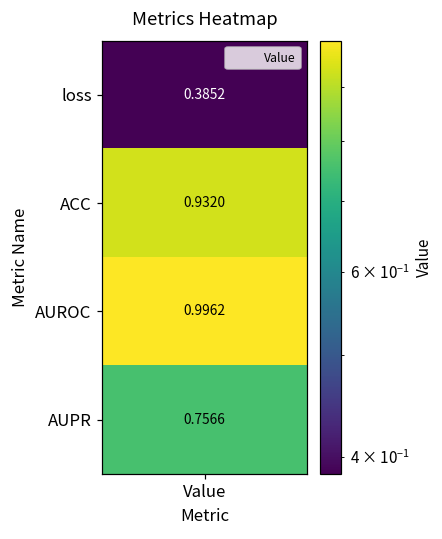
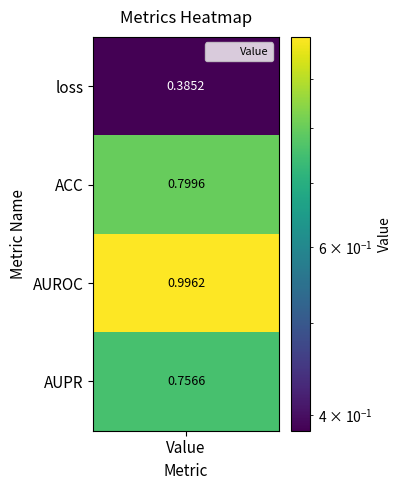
  {
    "loss": {
      "Value": 0.3852
    },
    "ACC": {
-     "Value": 0.9320
+     "Value": 0.7996
    },
    "AUROC": {
      "Value": 0.9962
    },
    "AUPR": {
      "Value": 0.7566
    }
  }
